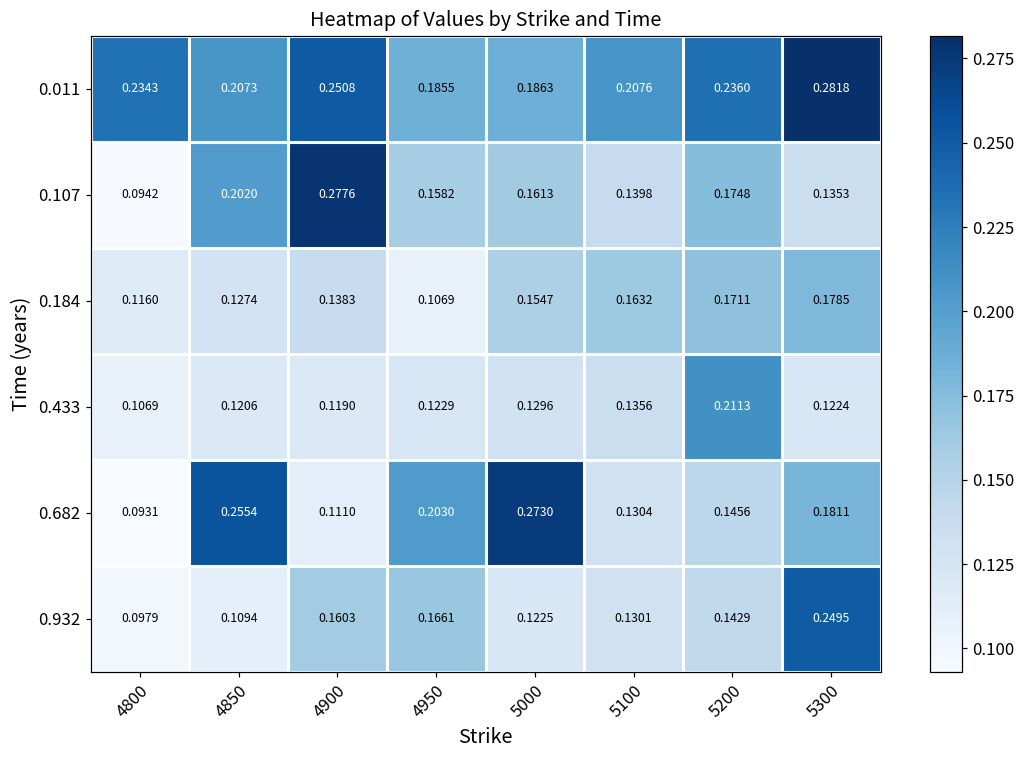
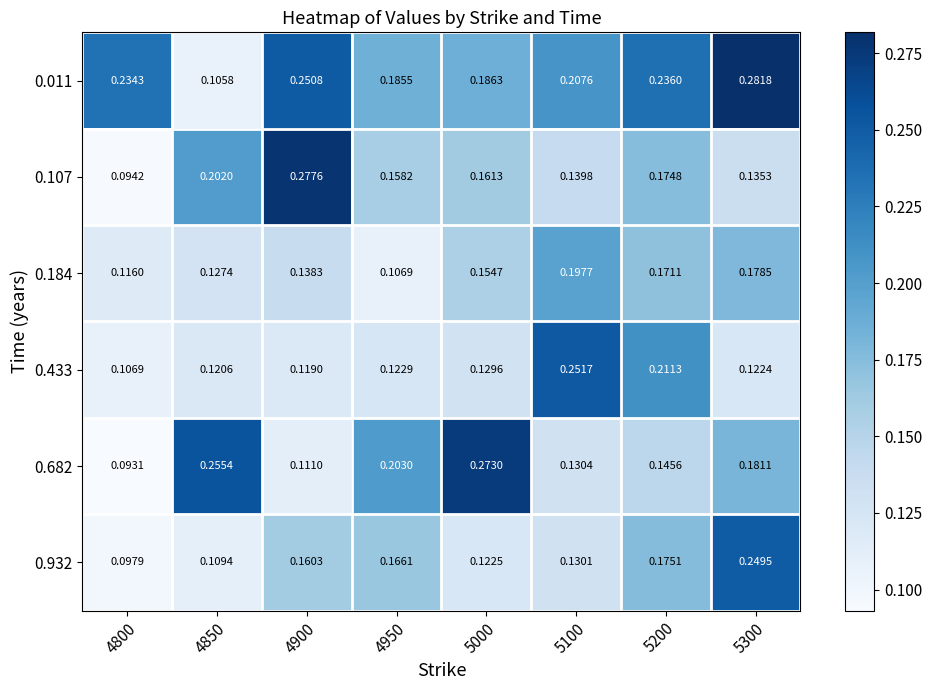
  {
    "0.011": {
      "4800": 0.2343,
-     "4850": 0.2073,
+     "4850": 0.1058,
      "4900": 0.2508,
      "4950": 0.1855,
      "5000": 0.1863,
      "5100": 0.2076,
      "5200": 0.2360,
      "5300": 0.2818
    },
    "0.107": {
      "4800": 0.0942,
      "4850": 0.2020,
      "4900": 0.2776,
      "4950": 0.1582,
      "5000": 0.1613,
      "5100": 0.1398,
      "5200": 0.1748,
      "5300": 0.1353
    },
    "0.184": {
      "4800": 0.1160,
      "4850": 0.1274,
      "4900": 0.1383,
      "4950": 0.1069,
      "5000": 0.1547,
-     "5100": 0.1632,
+     "5100": 0.1977,
      "5200": 0.1711,
      "5300": 0.1785
    },
    "0.433": {
      "4800": 0.1069,
      "4850": 0.1206,
      "4900": 0.1190,
      "4950": 0.1229,
      "5000": 0.1296,
-     "5100": 0.1356,
+     "5100": 0.2517,
      "5200": 0.2113,
      "5300": 0.1224
    },
    "0.682": {
      "4800": 0.0931,
      "4850": 0.2554,
      "4900": 0.1110,
      "4950": 0.2030,
      "5000": 0.2730,
      "5100": 0.1304,
      "5200": 0.1456,
      "5300": 0.1811
    },
    "0.932": {
      "4800": 0.0979,
      "4850": 0.1094,
      "4900": 0.1603,
      "4950": 0.1661,
      "5000": 0.1225,
      "5100": 0.1301,
-     "5200": 0.1429,
+     "5200": 0.1751,
      "5300": 0.2495
    }
  }
